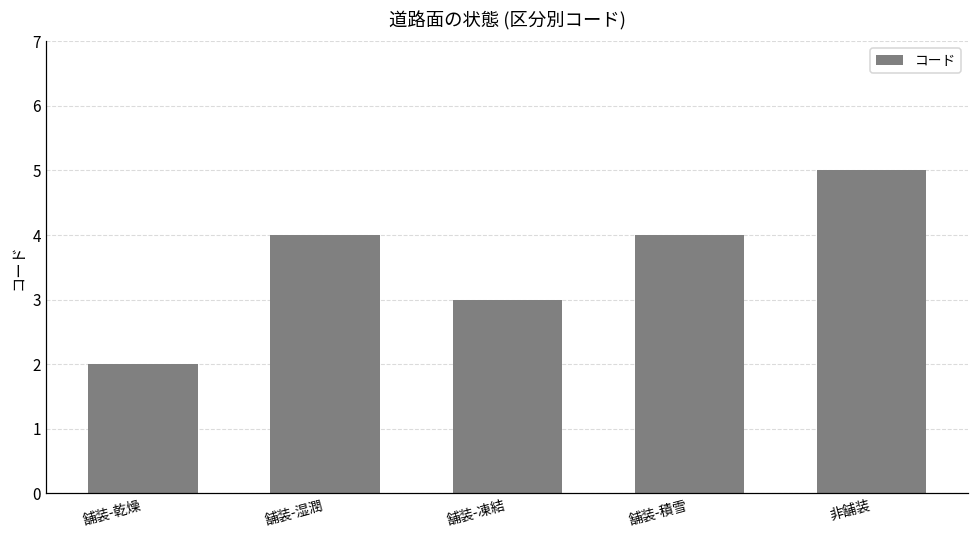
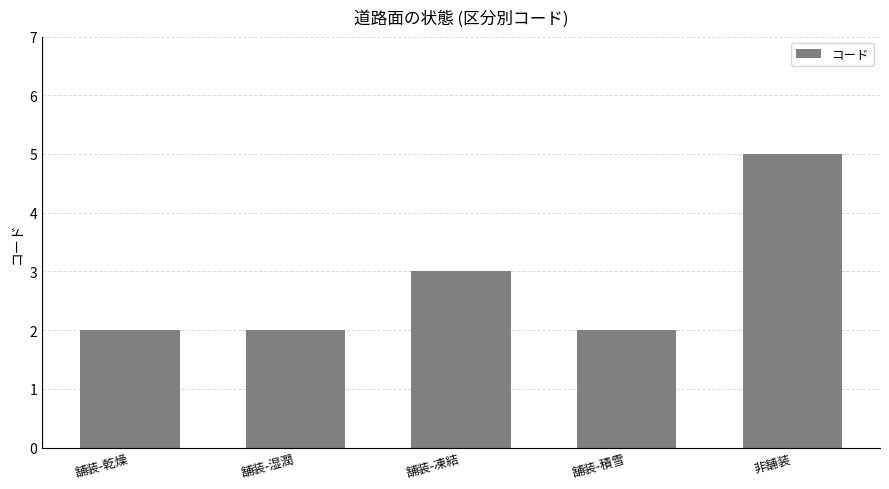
  {
    "舗装-乾燥": 2,
-   "舗装-湿潤": 4,
+   "舗装-湿潤": 2,
    "舗装-凍結": 3,
-   "舗装-積雪": 4,
+   "舗装-積雪": 2,
    "非舗装": 5
  }
